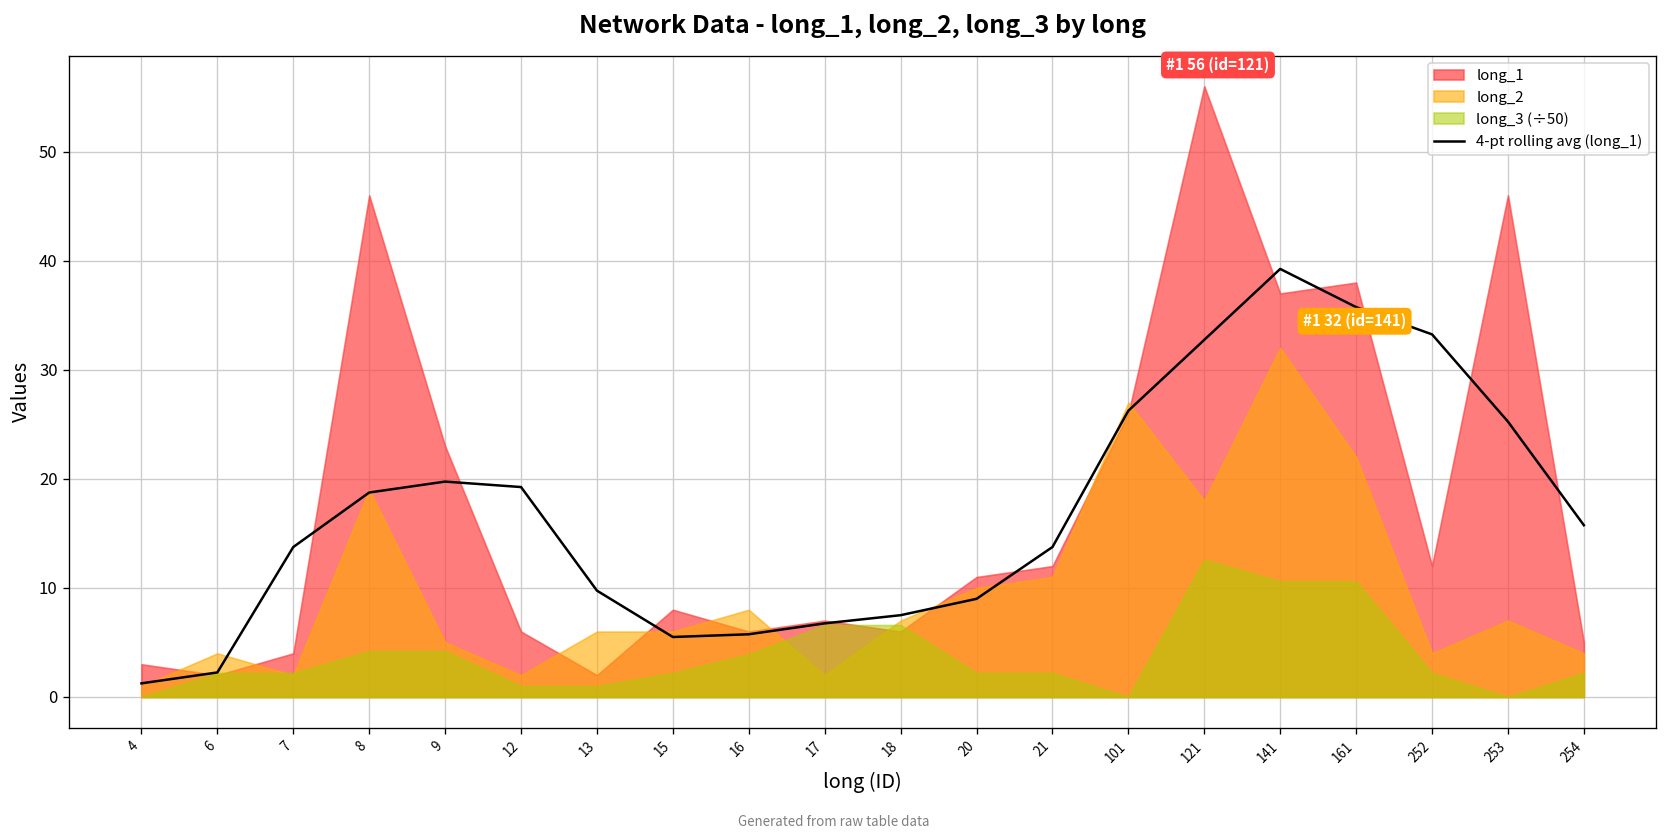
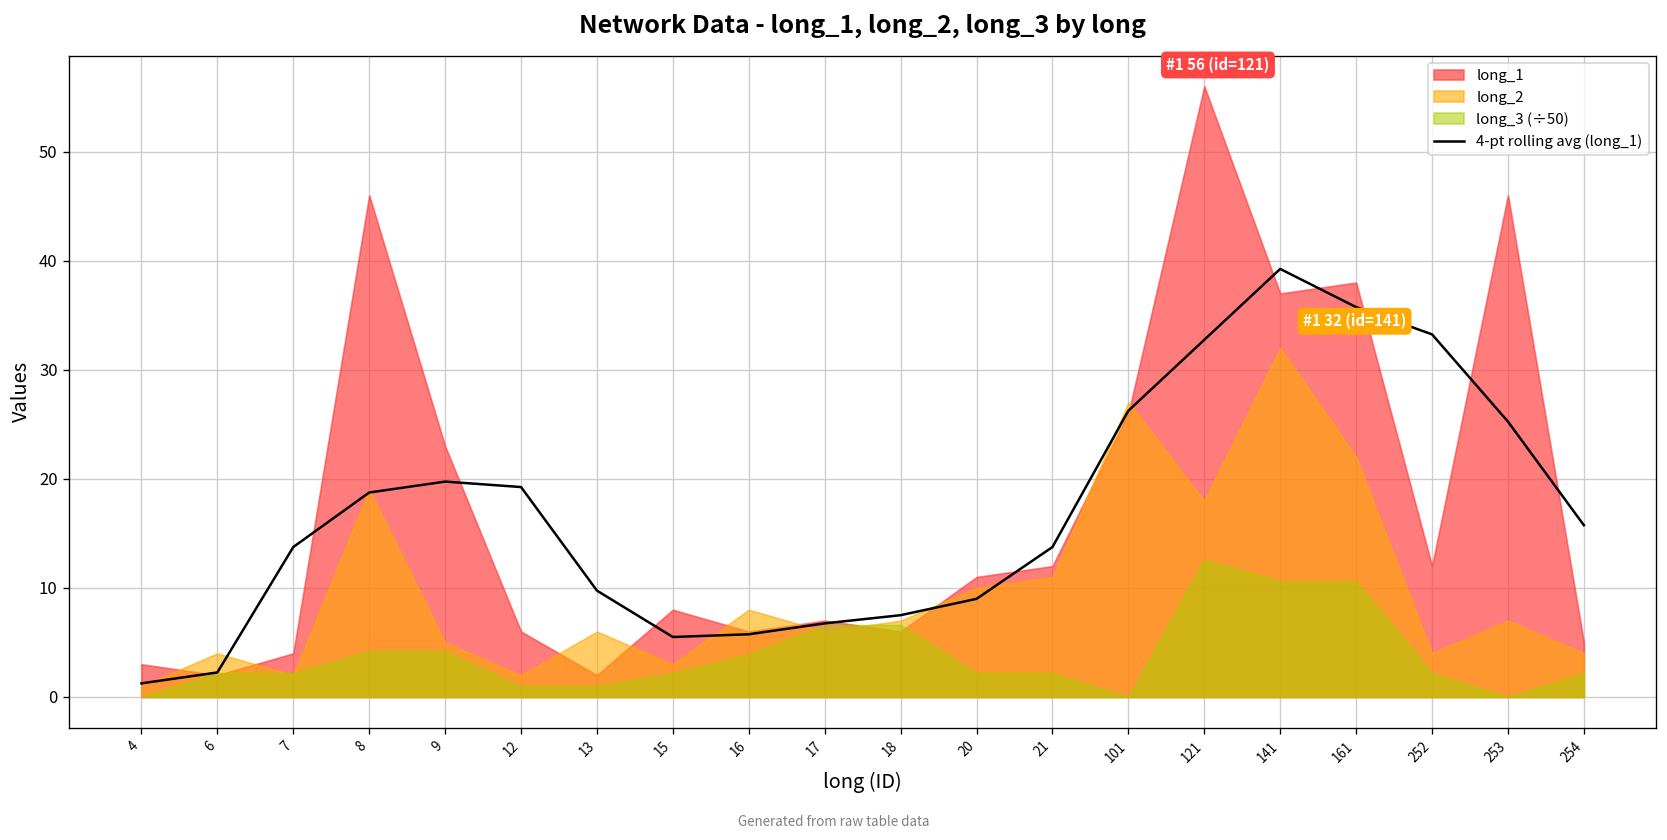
  {
    "long_1": {
      "4": 3,
      "7": 4,
      "8": 46,
      "9": 23,
      "12": 6,
      "13": 2,
      "15": 8,
      "18": 6,
      "20": 11,
      "21": 12,
      "141": 37,
      "161": 38,
      "252": 12,
      "253": 46,
      "254": 5
    },
    "4-pt rolling avg (long_1)": {
      "7": 14,
      "9": 20,
      "12": 19,
      "13": 10,
      "15": 6,
      "18": 8,
      "20": 9,
      "21": 14,
      "121": 33,
      "141": 39,
      "252": 33,
      "253": 25,
      "254": 16
    },
    "long_2": {
      "6": 4,
      "9": 5,
      "12": 2,
      "13": 6,
-     "15": 6,
+     "15": 3,
      "16": 8,
-     "17": 2,
+     "17": 6,
      "18": 7,
      "20": 10,
      "21": 11,
      "101": 27,
      "121": 18,
      "141": 32,
      "161": 22,
      "252": 4,
      "253": 7,
      "254": 4
    },
    "long_3 (÷50)": {
      "4": 0,
      "8": 4,
      "9": 4,
      "12": 1,
      "13": 1,
      "15": 2,
      "16": 4,
      "18": 7,
      "20": 2,
      "21": 2,
      "101": 0,
      "121": 13,
      "141": 11,
      "161": 11,
      "252": 2,
      "253": 0,
      "254": 2
    }
  }
